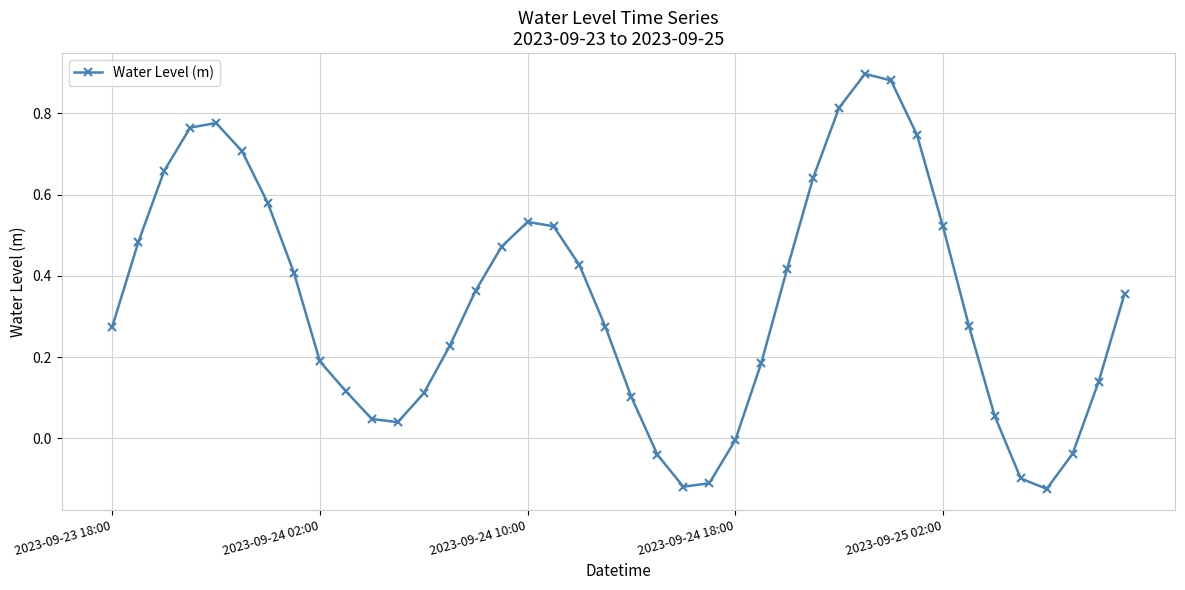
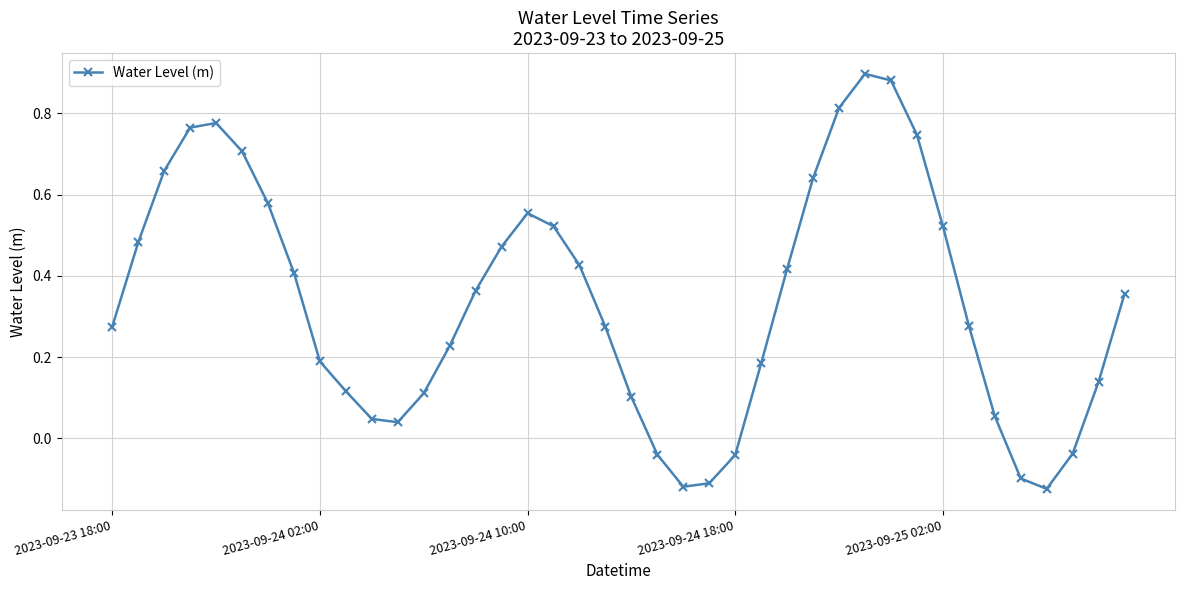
  {
    "2023-09-23 18:00": 0.27,
    "2023-09-24 02:00": 0.19,
-   "2023-09-24 10:00": 0.53,
-   "2023-09-24 18:00": -0.01,
+   "2023-09-24 10:00": 0.55,
+   "2023-09-24 18:00": -0.04,
    "2023-09-25 02:00": 0.52
  }
